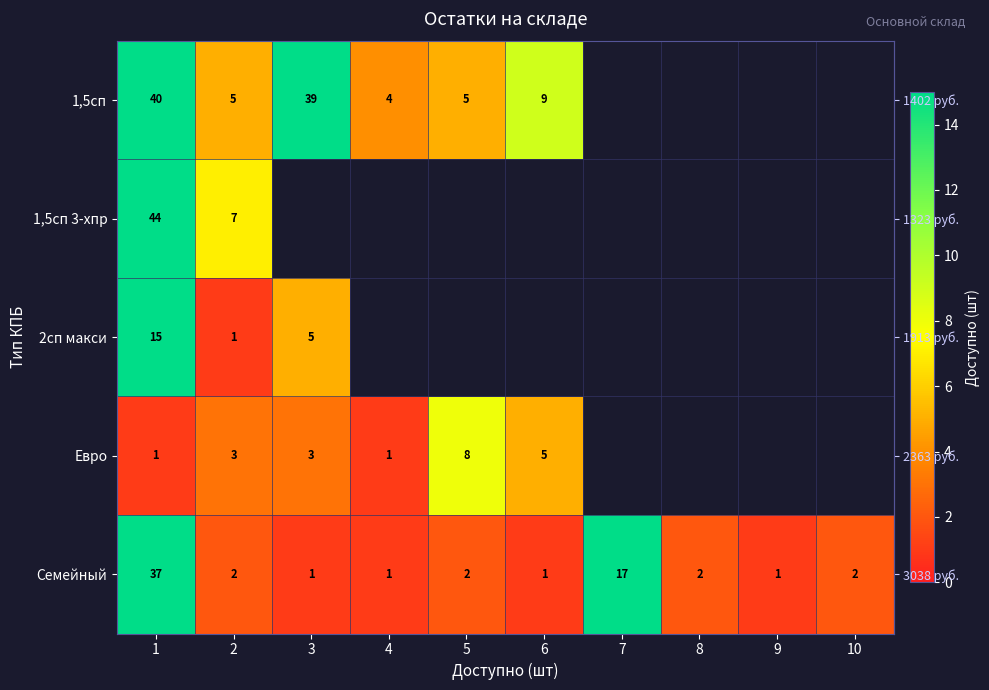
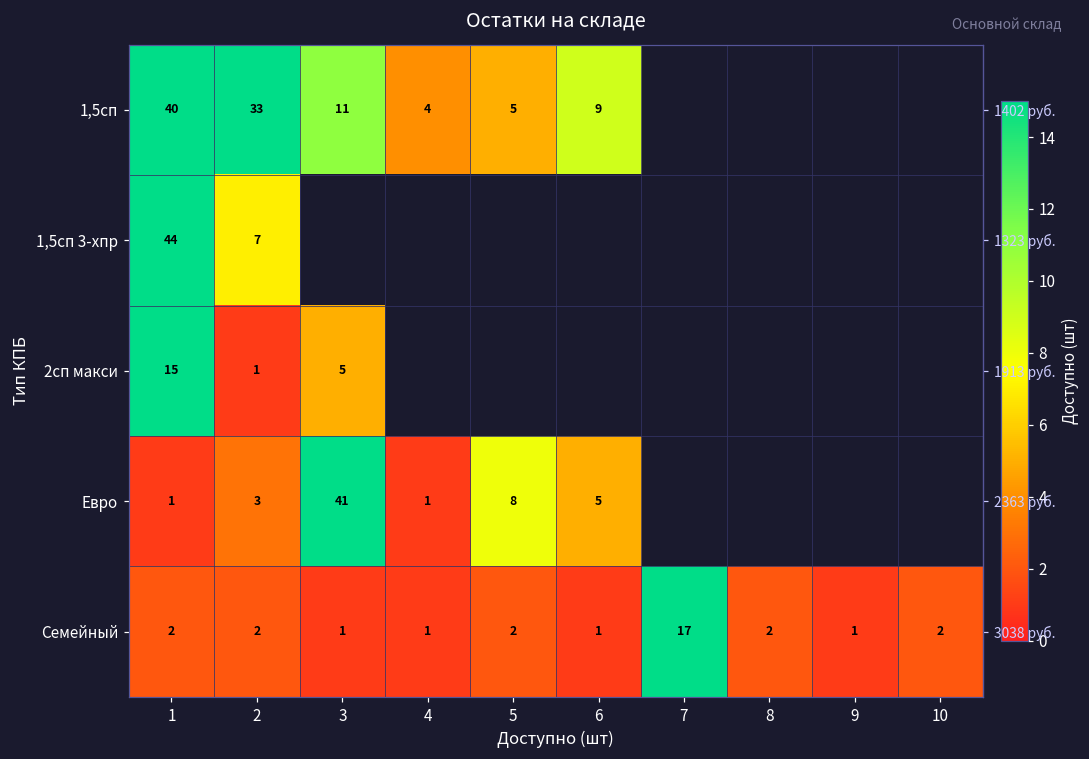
  {
    "1,5сп": {
      "1": 40,
-     "2": 5,
-     "3": 39,
+     "2": 33,
+     "3": 11,
      "4": 4,
      "5": 5,
      "6": 9
    },
    "1,5сп 3-хпр": {
      "1": 44,
      "2": 7
    },
    "2сп макси": {
      "1": 15,
      "2": 1,
      "3": 5
    },
    "Евро": {
      "1": 1,
      "2": 3,
-     "3": 3,
+     "3": 41,
      "4": 1,
      "5": 8,
      "6": 5
    },
    "Семейный": {
-     "1": 37,
+     "1": 2,
      "2": 2,
      "3": 1,
      "4": 1,
      "5": 2,
      "6": 1,
      "7": 17,
      "8": 2,
      "9": 1,
      "10": 2
    }
  }
